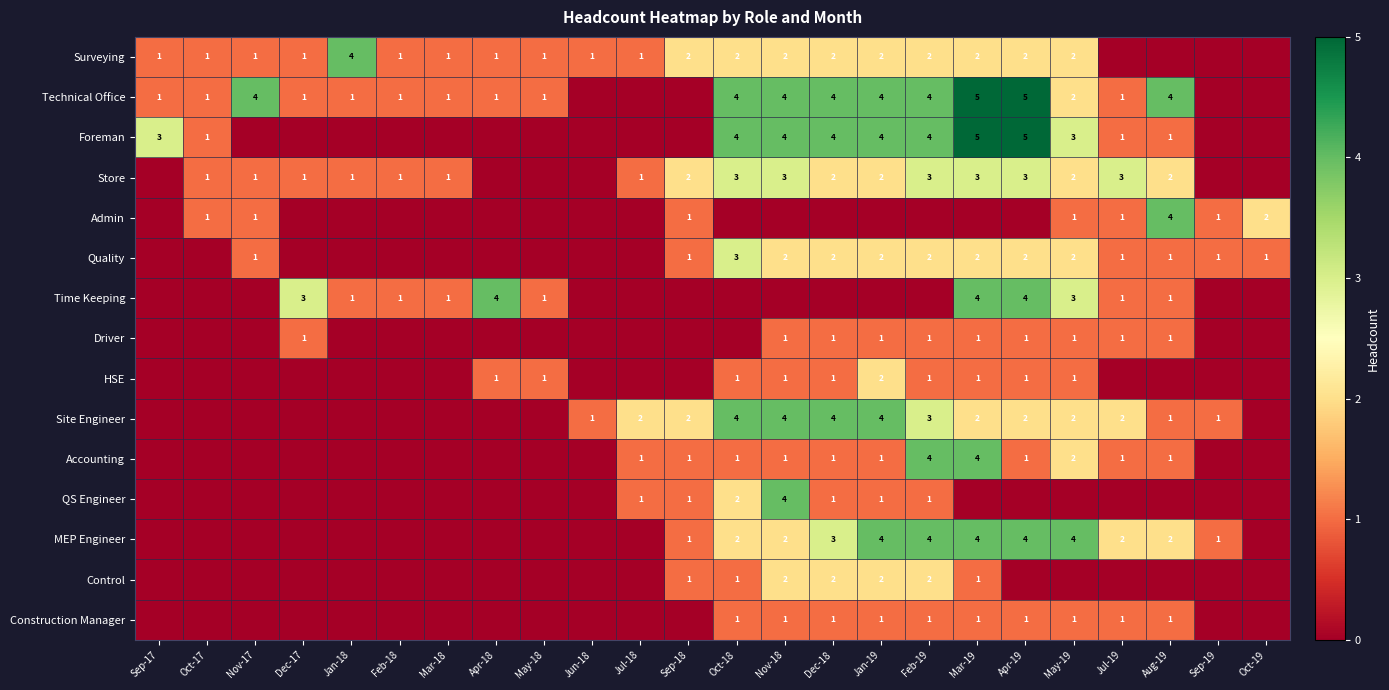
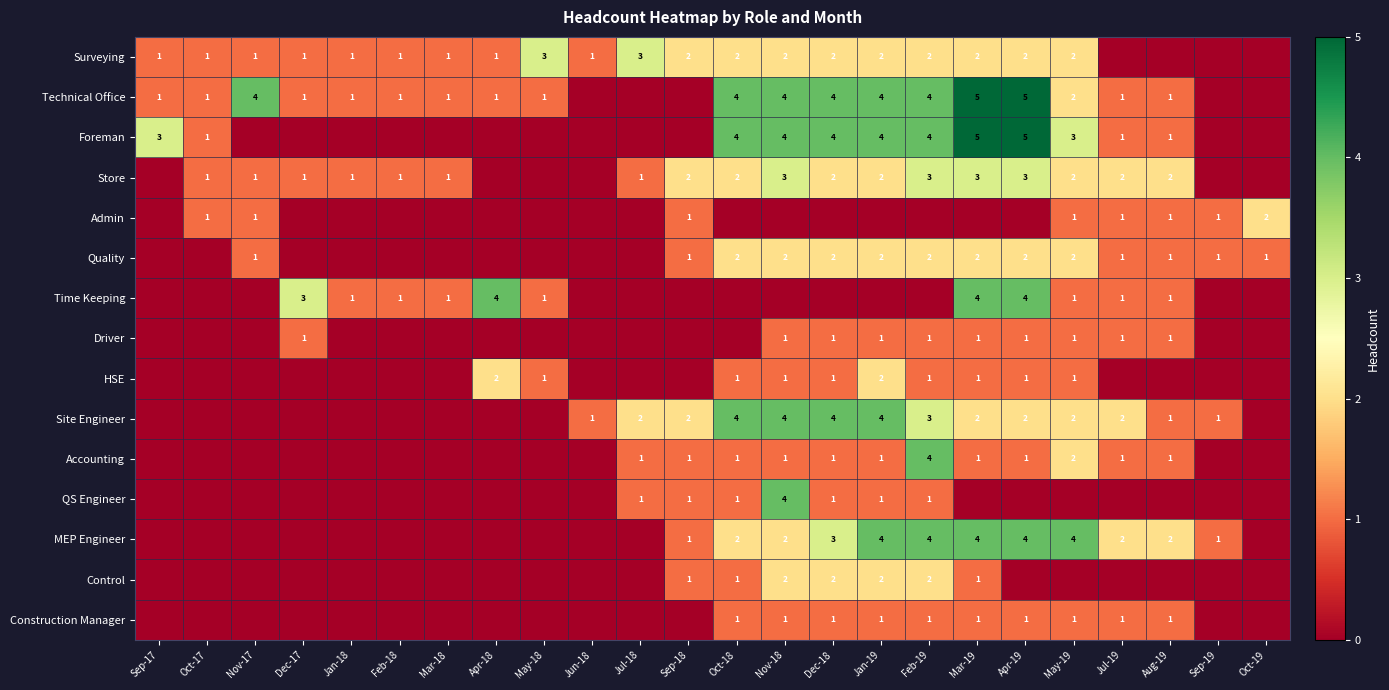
  {
    "Surveying": {
      "Sep-17": 1,
      "Oct-17": 1,
      "Nov-17": 1,
      "Dec-17": 1,
-     "Jan-18": 4,
+     "Jan-18": 1,
      "Feb-18": 1,
      "Mar-18": 1,
      "Apr-18": 1,
-     "May-18": 1,
+     "May-18": 3,
      "Jun-18": 1,
-     "Jul-18": 1,
+     "Jul-18": 3,
      "Sep-18": 2,
      "Oct-18": 2,
      "Nov-18": 2,
      "Dec-18": 2,
      "Jan-19": 2,
      "Feb-19": 2,
      "Mar-19": 2,
      "Apr-19": 2,
      "May-19": 2
    },
    "Technical Office": {
      "Sep-17": 1,
      "Oct-17": 1,
      "Nov-17": 4,
      "Dec-17": 1,
      "Jan-18": 1,
      "Feb-18": 1,
      "Mar-18": 1,
      "Apr-18": 1,
      "May-18": 1,
      "Oct-18": 4,
      "Nov-18": 4,
      "Dec-18": 4,
      "Jan-19": 4,
      "Feb-19": 4,
      "Mar-19": 5,
      "Apr-19": 5,
      "May-19": 2,
      "Jul-19": 1,
-     "Aug-19": 4
+     "Aug-19": 1
    },
    "Foreman": {
      "Sep-17": 3,
      "Oct-17": 1,
      "Oct-18": 4,
      "Nov-18": 4,
      "Dec-18": 4,
      "Jan-19": 4,
      "Feb-19": 4,
      "Mar-19": 5,
      "Apr-19": 5,
      "May-19": 3,
      "Jul-19": 1,
      "Aug-19": 1
    },
    "Store": {
      "Oct-17": 1,
      "Nov-17": 1,
      "Dec-17": 1,
      "Jan-18": 1,
      "Feb-18": 1,
      "Mar-18": 1,
      "Jul-18": 1,
      "Sep-18": 2,
-     "Oct-18": 3,
+     "Oct-18": 2,
      "Nov-18": 3,
      "Dec-18": 2,
      "Jan-19": 2,
      "Feb-19": 3,
      "Mar-19": 3,
      "Apr-19": 3,
      "May-19": 2,
-     "Jul-19": 3,
+     "Jul-19": 2,
      "Aug-19": 2
    },
    "Admin": {
      "Oct-17": 1,
      "Nov-17": 1,
      "Sep-18": 1,
      "May-19": 1,
      "Jul-19": 1,
-     "Aug-19": 4,
+     "Aug-19": 1,
      "Sep-19": 1,
      "Oct-19": 2
    },
    "Quality": {
      "Nov-17": 1,
      "Sep-18": 1,
-     "Oct-18": 3,
+     "Oct-18": 2,
      "Nov-18": 2,
      "Dec-18": 2,
      "Jan-19": 2,
      "Feb-19": 2,
      "Mar-19": 2,
      "Apr-19": 2,
      "May-19": 2,
      "Jul-19": 1,
      "Aug-19": 1,
      "Sep-19": 1,
      "Oct-19": 1
    },
    "Time Keeping": {
      "Dec-17": 3,
      "Jan-18": 1,
      "Feb-18": 1,
      "Mar-18": 1,
      "Apr-18": 4,
      "May-18": 1,
      "Mar-19": 4,
      "Apr-19": 4,
-     "May-19": 3,
+     "May-19": 1,
      "Jul-19": 1,
      "Aug-19": 1
    },
    "Driver": {
      "Dec-17": 1,
      "Nov-18": 1,
      "Dec-18": 1,
      "Jan-19": 1,
      "Feb-19": 1,
      "Mar-19": 1,
      "Apr-19": 1,
      "May-19": 1,
      "Jul-19": 1,
      "Aug-19": 1
    },
    "HSE": {
-     "Apr-18": 1,
+     "Apr-18": 2,
      "May-18": 1,
      "Oct-18": 1,
      "Nov-18": 1,
      "Dec-18": 1,
      "Jan-19": 2,
      "Feb-19": 1,
      "Mar-19": 1,
      "Apr-19": 1,
      "May-19": 1
    },
    "Site Engineer": {
      "Jun-18": 1,
      "Jul-18": 2,
      "Sep-18": 2,
      "Oct-18": 4,
      "Nov-18": 4,
      "Dec-18": 4,
      "Jan-19": 4,
      "Feb-19": 3,
      "Mar-19": 2,
      "Apr-19": 2,
      "May-19": 2,
      "Jul-19": 2,
      "Aug-19": 1,
      "Sep-19": 1
    },
    "Accounting": {
      "Jul-18": 1,
      "Sep-18": 1,
      "Oct-18": 1,
      "Nov-18": 1,
      "Dec-18": 1,
      "Jan-19": 1,
      "Feb-19": 4,
-     "Mar-19": 4,
+     "Mar-19": 1,
      "Apr-19": 1,
      "May-19": 2,
      "Jul-19": 1,
      "Aug-19": 1
    },
    "QS Engineer": {
      "Jul-18": 1,
      "Sep-18": 1,
-     "Oct-18": 2,
+     "Oct-18": 1,
      "Nov-18": 4,
      "Dec-18": 1,
      "Jan-19": 1,
      "Feb-19": 1
    },
    "MEP Engineer": {
      "Sep-18": 1,
      "Oct-18": 2,
      "Nov-18": 2,
      "Dec-18": 3,
      "Jan-19": 4,
      "Feb-19": 4,
      "Mar-19": 4,
      "Apr-19": 4,
      "May-19": 4,
      "Jul-19": 2,
      "Aug-19": 2,
      "Sep-19": 1
    },
    "Control": {
      "Sep-18": 1,
      "Oct-18": 1,
      "Nov-18": 2,
      "Dec-18": 2,
      "Jan-19": 2,
      "Feb-19": 2,
      "Mar-19": 1
    },
    "Construction Manager": {
      "Oct-18": 1,
      "Nov-18": 1,
      "Dec-18": 1,
      "Jan-19": 1,
      "Feb-19": 1,
      "Mar-19": 1,
      "Apr-19": 1,
      "May-19": 1,
      "Jul-19": 1,
      "Aug-19": 1
    }
  }
